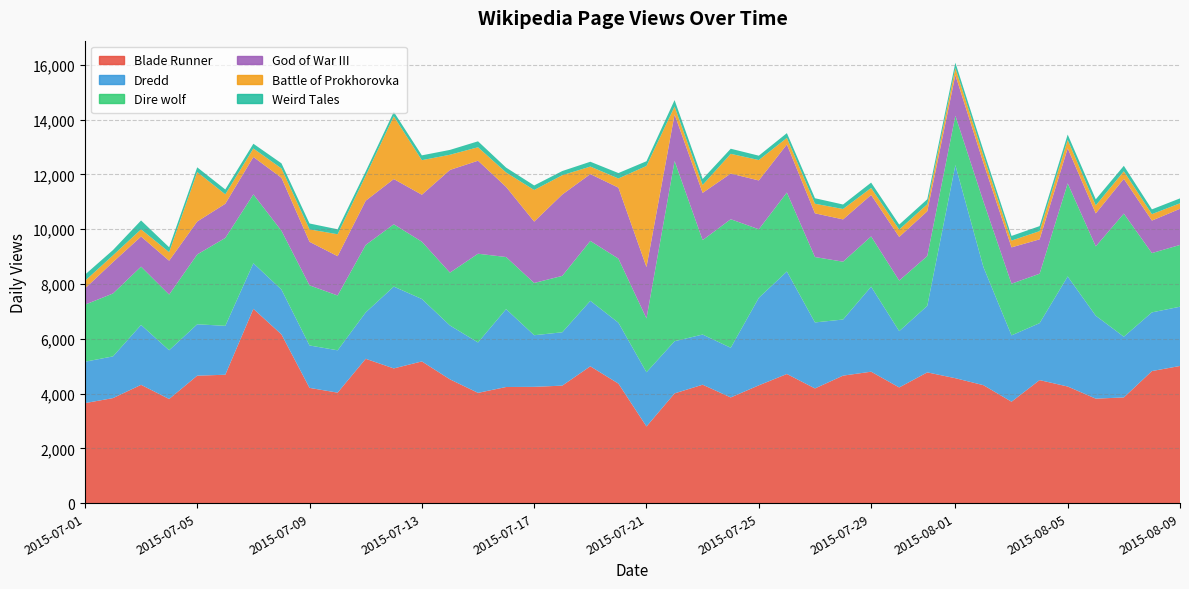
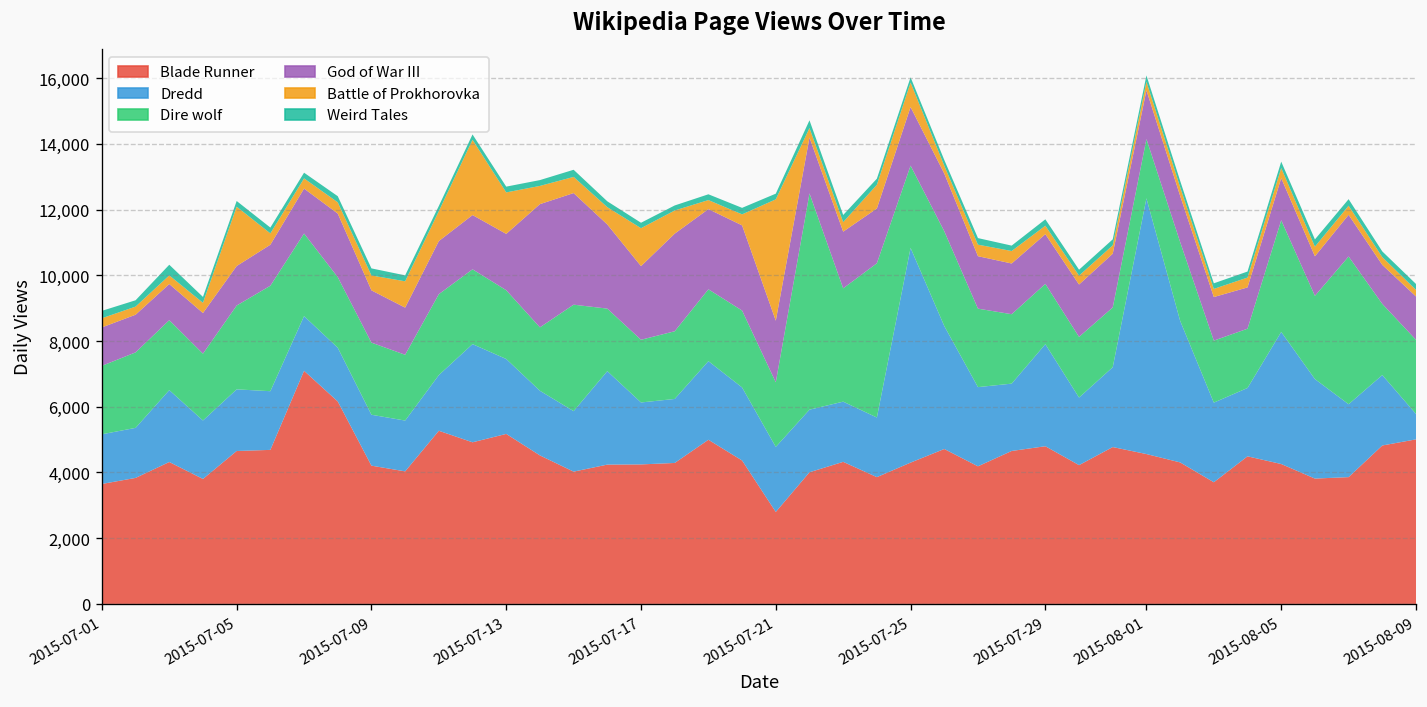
  {
    "Blade Runner": {
      "2015-07-01": "3,700",
      "2015-07-05": "4,700",
      "2015-07-09": "4,200",
      "2015-07-13": "5,200",
      "2015-07-17": "4,200",
      "2015-07-21": "2,800",
      "2015-07-25": "4,300",
      "2015-07-29": "4,800",
      "2015-08-01": "4,600",
      "2015-08-05": "4,300",
      "2015-08-09": "5,000"
    },
    "Dredd": {
      "2015-07-01": "1,500",
      "2015-07-05": "1,900",
      "2015-07-09": "1,500",
      "2015-07-13": "2,300",
      "2015-07-17": "1,900",
      "2015-07-21": "2,000",
-     "2015-07-25": "3,200",
+     "2015-07-25": "6,500",
      "2015-07-29": "3,100",
      "2015-08-01": "7,800",
      "2015-08-05": "4,000",
-     "2015-08-09": "2,200"
+     "2015-08-09": "800"
    },
    "God of War III": {
-     "2015-07-01": "600",
+     "2015-07-01": "1,200",
      "2015-07-05": "1,200",
      "2015-07-09": "1,600",
      "2015-07-13": "1,700",
      "2015-07-17": "2,200",
      "2015-07-21": "1,900",
      "2015-07-25": "1,800",
      "2015-07-29": "1,500",
      "2015-08-01": "1,500",
      "2015-08-05": "1,300",
      "2015-08-09": "1,300"
    },
    "Battle of Prokhorovka": {
      "2015-07-01": "300",
      "2015-07-05": "1,800",
      "2015-07-09": "500",
      "2015-07-13": "1,300",
      "2015-07-17": "1,200",
      "2015-07-21": "3,700",
      "2015-07-25": "700",
      "2015-07-29": "300",
      "2015-08-01": "300",
      "2015-08-05": "300",
      "2015-08-09": "200"
    }
  }
